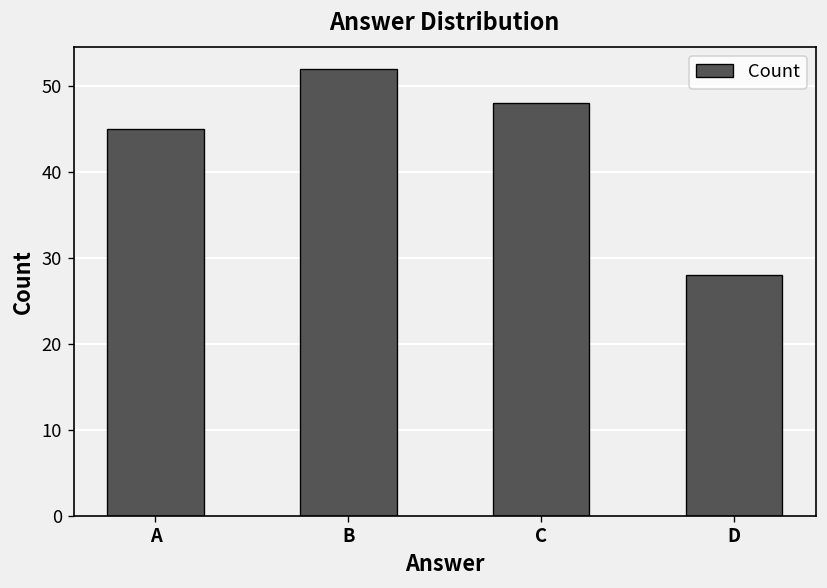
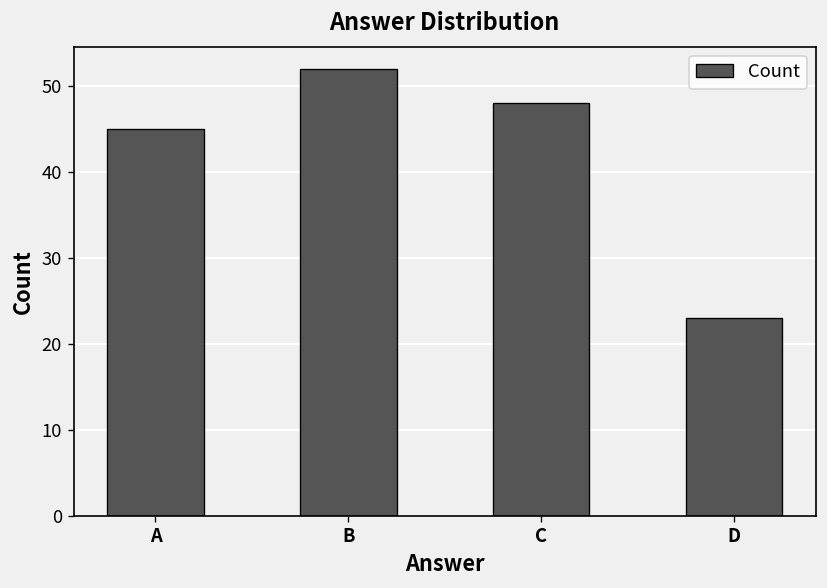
  {
    "A": 45,
    "B": 52,
    "C": 48,
-   "D": 28
+   "D": 23
  }
